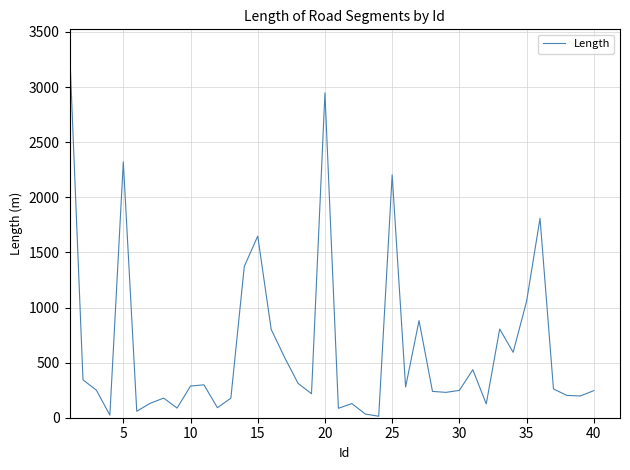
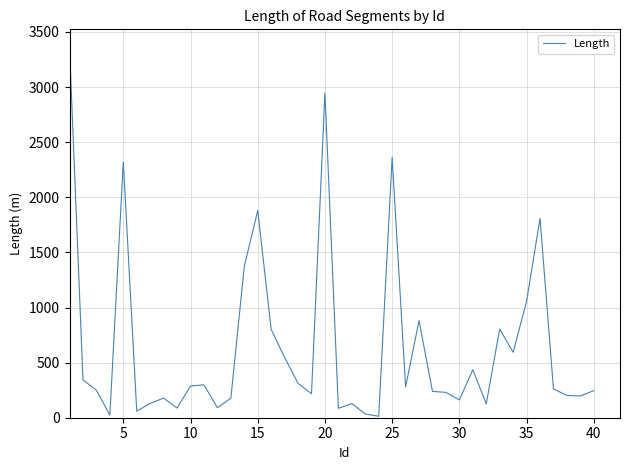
  {
    "5": 2320,
    "10": 290,
-   "15": 1650,
+   "15": 1880,
    "20": 2950,
-   "25": 2200,
-   "30": 250,
+   "25": 2360,
+   "30": 160,
    "35": 1060,
    "40": 250
  }
